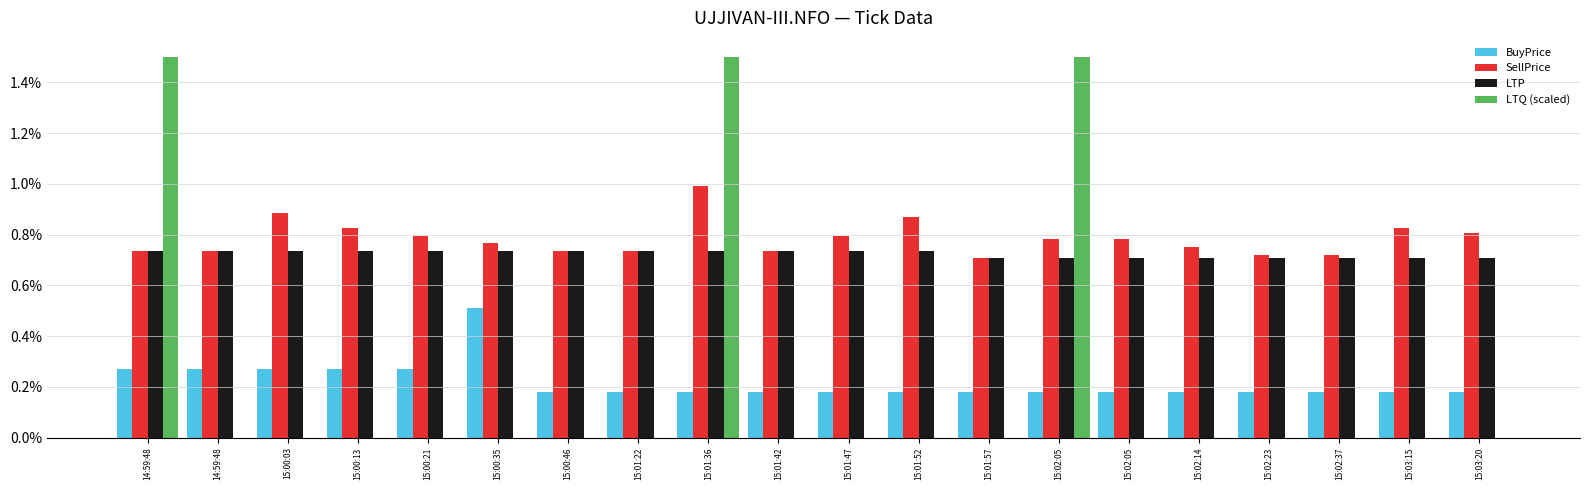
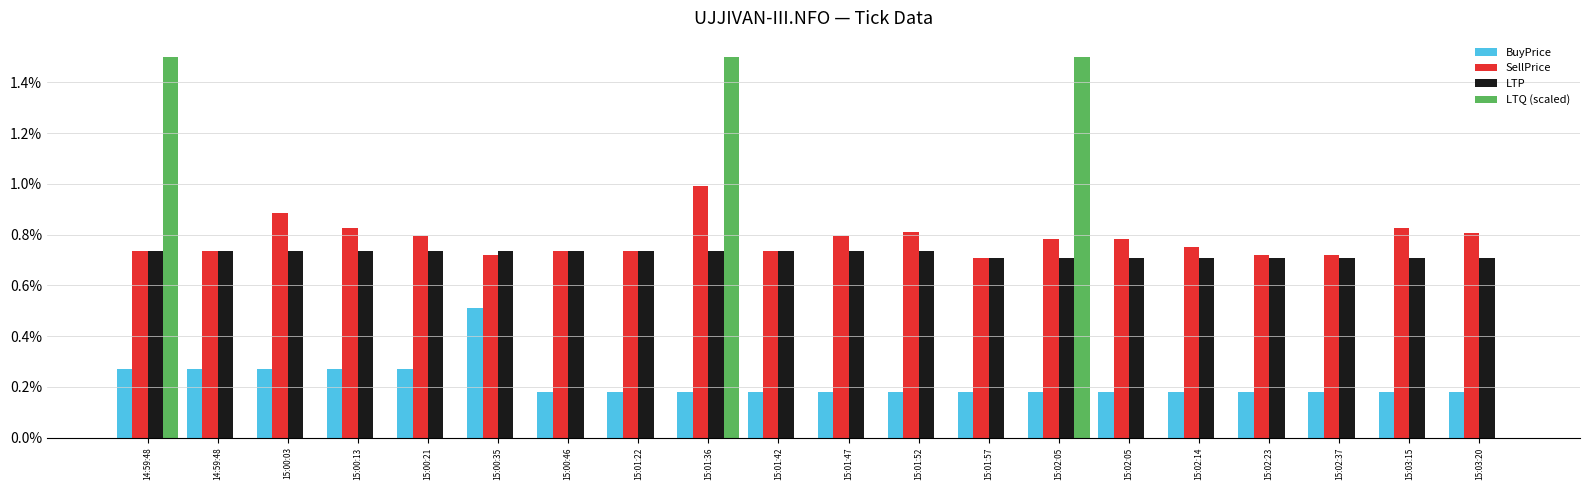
  {
    "BuyPrice": {
      "15:00:03": "0.27%",
      "15:00:13": "0.27%",
      "15:00:21": "0.27%",
      "15:00:35": "0.51%",
      "15:00:46": "0.18%",
      "15:01:22": "0.18%",
      "15:01:36": "0.18%",
      "15:01:42": "0.18%",
      "15:01:47": "0.18%",
      "15:01:52": "0.18%",
      "15:01:57": "0.18%",
      "15:02:14": "0.18%",
      "15:02:23": "0.18%",
      "15:02:37": "0.18%",
      "15:03:15": "0.18%",
      "15:03:20": "0.18%"
    },
    "SellPrice": {
      "15:00:03": "0.89%",
      "15:00:13": "0.83%",
      "15:00:21": "0.80%",
-     "15:00:35": "0.77%",
+     "15:00:35": "0.72%",
      "15:00:46": "0.74%",
      "15:01:22": "0.74%",
      "15:01:36": "0.99%",
      "15:01:42": "0.74%",
      "15:01:47": "0.79%",
-     "15:01:52": "0.87%",
+     "15:01:52": "0.81%",
      "15:01:57": "0.71%",
      "15:02:14": "0.75%",
      "15:02:23": "0.72%",
      "15:02:37": "0.72%",
      "15:03:15": "0.83%",
      "15:03:20": "0.80%"
    },
    "LTP": {
      "15:00:03": "0.74%",
      "15:00:13": "0.74%",
      "15:00:21": "0.74%",
      "15:00:35": "0.74%",
      "15:00:46": "0.74%",
      "15:01:22": "0.74%",
      "15:01:36": "0.74%",
      "15:01:42": "0.74%",
      "15:01:47": "0.74%",
      "15:01:52": "0.74%",
      "15:01:57": "0.71%",
      "15:02:14": "0.71%",
      "15:02:23": "0.71%",
      "15:02:37": "0.71%",
      "15:03:15": "0.71%",
      "15:03:20": "0.71%"
    },
    "LTQ (scaled)": {
      "15:00:03": "0.00%",
      "15:00:13": "0.00%",
      "15:00:21": "0.00%",
      "15:00:35": "0.00%",
      "15:00:46": "0.00%",
      "15:01:22": "0.00%",
      "15:01:36": "1.50%",
      "15:01:42": "0.00%",
      "15:01:47": "0.00%",
      "15:01:52": "0.00%",
      "15:01:57": "0.00%",
      "15:02:14": "0.00%",
      "15:02:23": "0.00%",
      "15:02:37": "0.00%",
      "15:03:15": "0.00%",
      "15:03:20": "0.00%"
    }
  }
